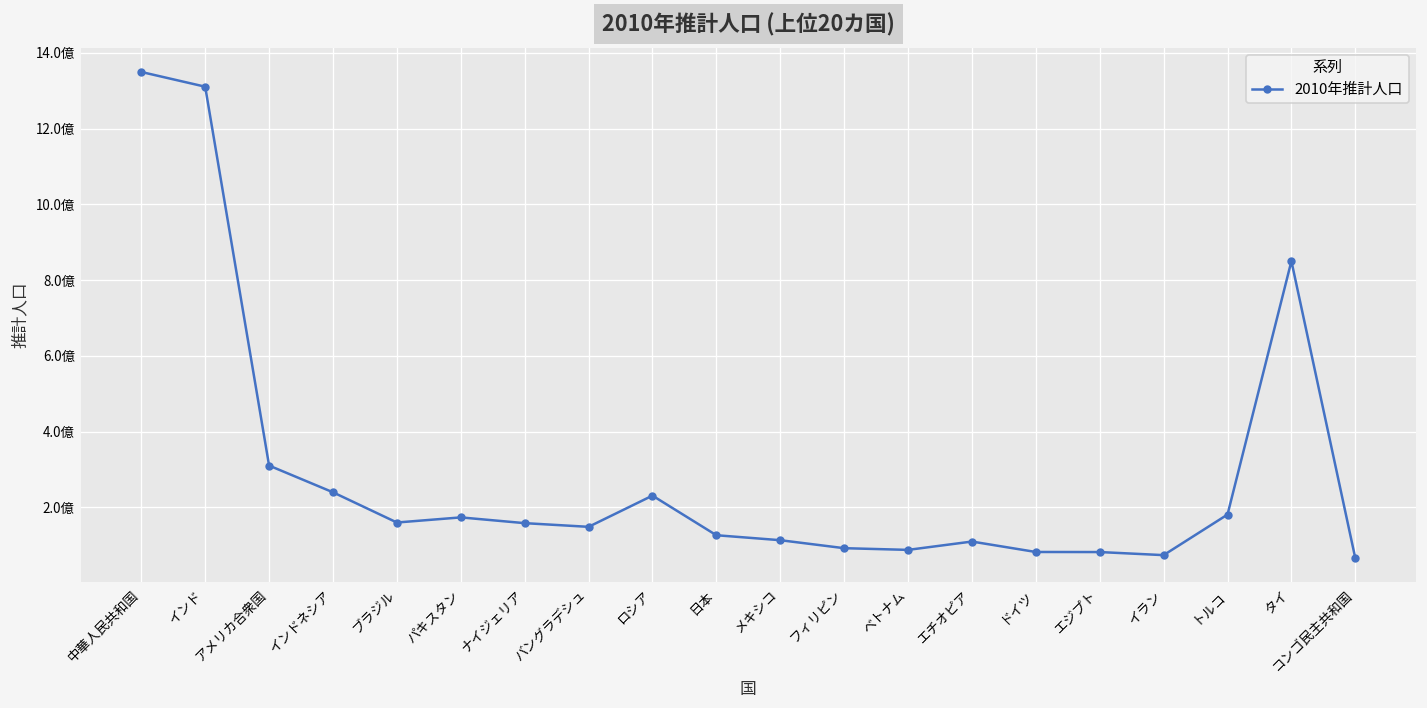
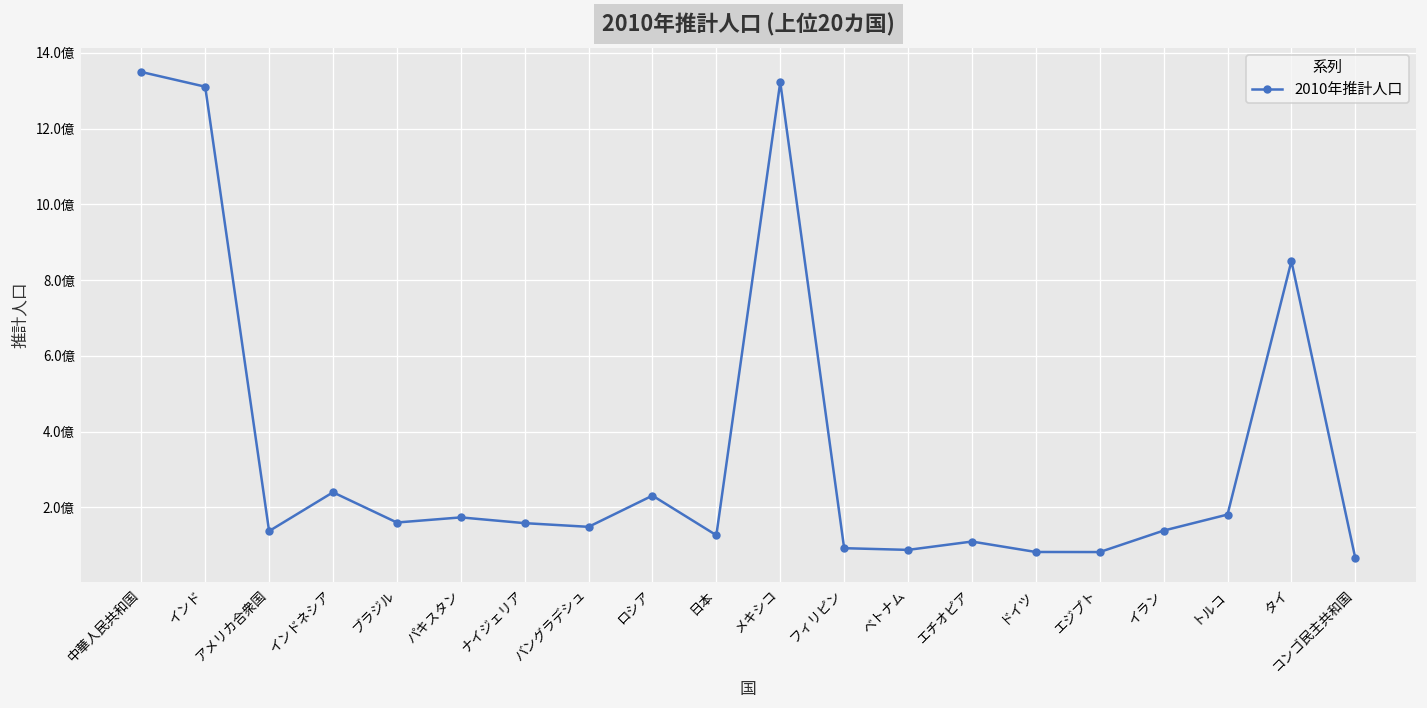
  {
    "中華人民共和国": "13.5億",
    "インド": "13.1億",
-   "アメリカ合衆国": "3.1億",
+   "アメリカ合衆国": "1.4億",
    "インドネシア": "2.4億",
    "ブラジル": "1.6億",
    "パキスタン": "1.7億",
    "ナイジェリア": "1.6億",
    "バングラデシュ": "1.5億",
    "ロシア": "2.3億",
    "日本": "1.3億",
-   "メキシコ": "1.1億",
+   "メキシコ": "13.2億",
    "フィリピン": "0.9億",
    "ベトナム": "0.9億",
    "エチオピア": "1.1億",
    "ドイツ": "0.8億",
    "エジプト": "0.8億",
-   "イラン": "0.7億",
+   "イラン": "1.4億",
    "トルコ": "1.8億",
    "タイ": "8.5億",
    "コンゴ民主共和国": "0.7億"
  }
